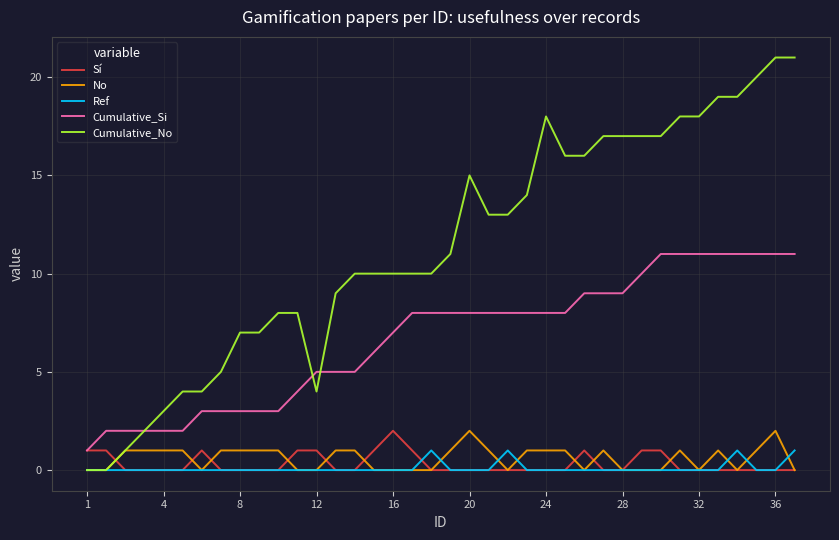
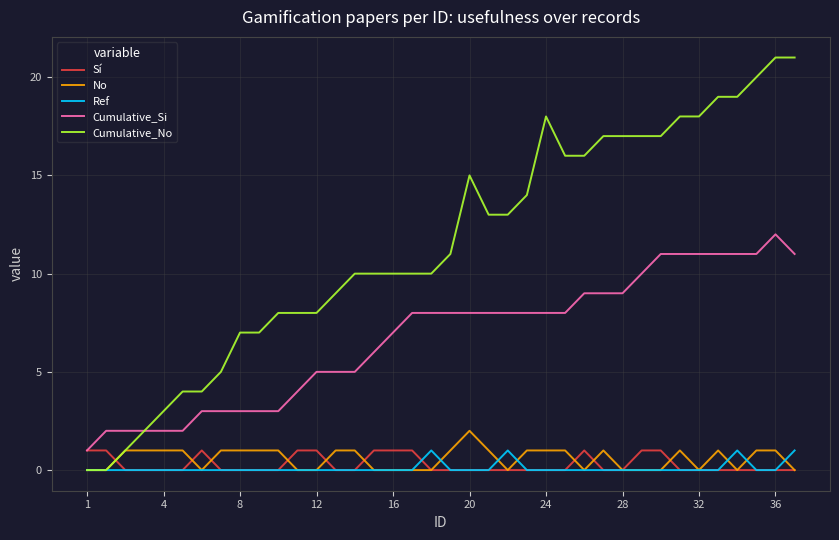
  {
    "Sí": {
      "12": 1,
-     "16": 2
+     "16": 1
    },
    "No": {
      "4": 1,
      "8": 1,
      "20": 2,
      "24": 1,
-     "36": 2
+     "36": 1
    },
    "Cumulative_Si": {
      "4": 2,
      "8": 3,
      "12": 5,
      "16": 7,
      "20": 8,
      "24": 8,
      "28": 9,
      "32": 11,
-     "36": 11
+     "36": 12
    },
    "Cumulative_No": {
      "4": 3,
      "8": 7,
-     "12": 4,
+     "12": 8,
      "16": 10,
      "20": 15,
      "24": 18,
      "28": 17,
      "32": 18,
      "36": 21
    }
  }
